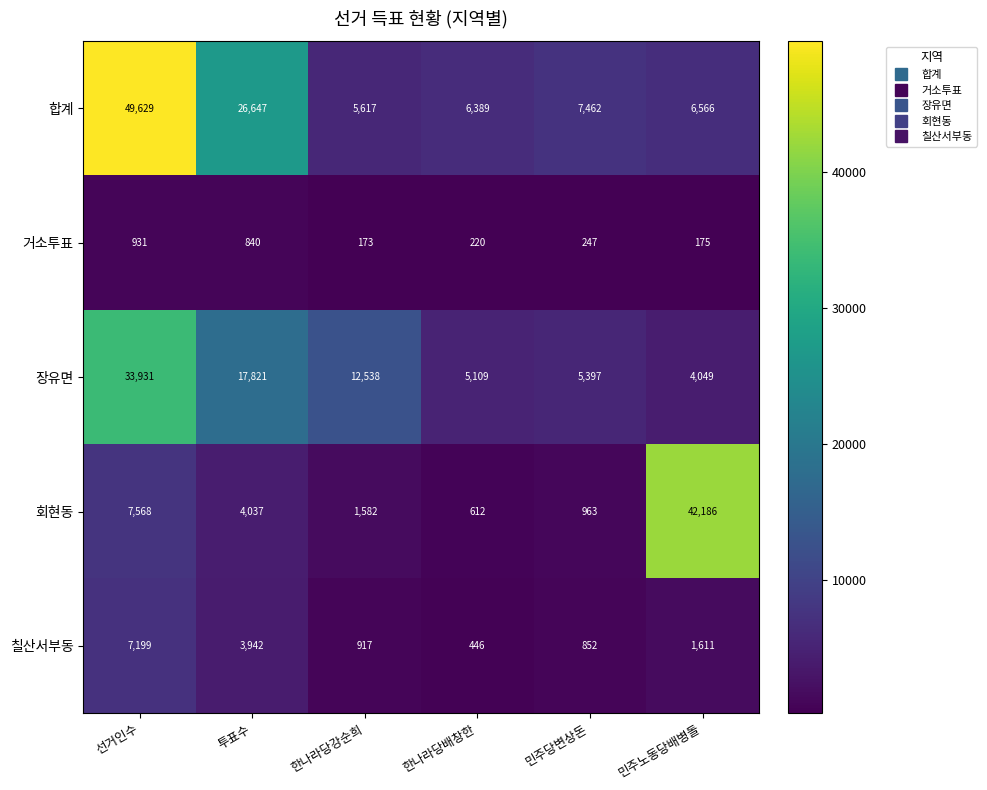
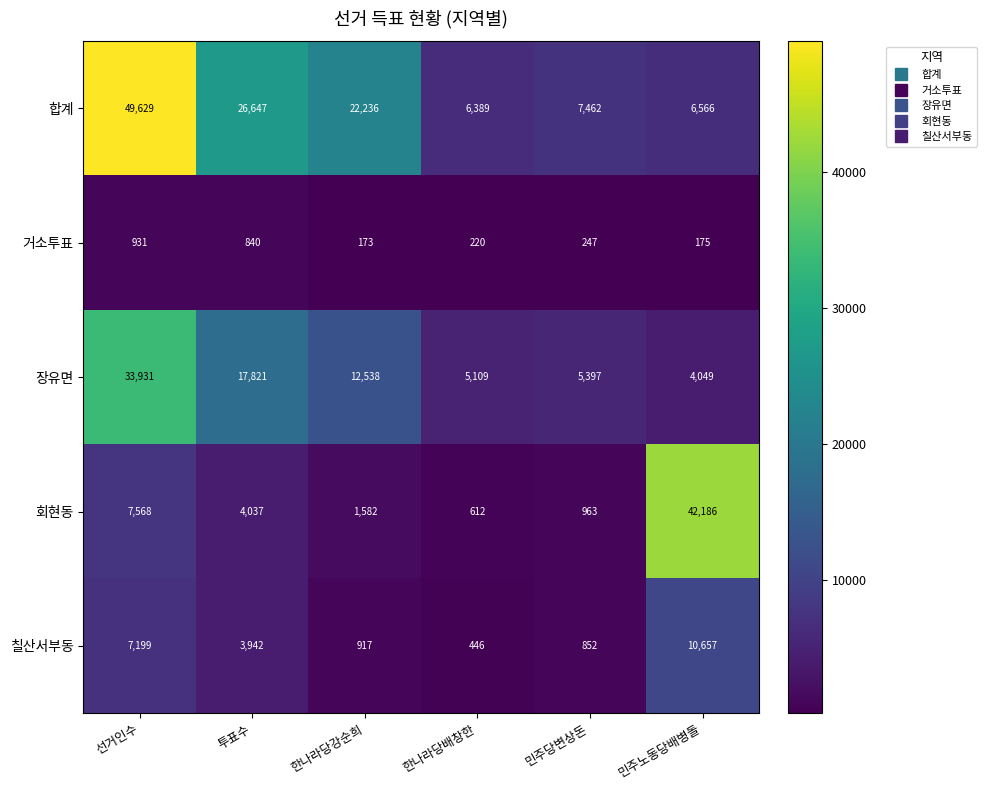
  {
    "합계": {
      "선거인수": "49,629",
      "투표수": "26,647",
-     "한나라당강순희": "5,617",
+     "한나라당강순희": "22,236",
      "한나라당배창한": "6,389",
      "민주당변상돈": "7,462",
      "민주노동당배병돌": "6,566"
    },
    "거소투표": {
      "선거인수": "931",
      "투표수": "840",
      "한나라당강순희": "173",
      "한나라당배창한": "220",
      "민주당변상돈": "247",
      "민주노동당배병돌": "175"
    },
    "장유면": {
      "선거인수": "33,931",
      "투표수": "17,821",
      "한나라당강순희": "12,538",
      "한나라당배창한": "5,109",
      "민주당변상돈": "5,397",
      "민주노동당배병돌": "4,049"
    },
    "회현동": {
      "선거인수": "7,568",
      "투표수": "4,037",
      "한나라당강순희": "1,582",
      "한나라당배창한": "612",
      "민주당변상돈": "963",
      "민주노동당배병돌": "42,186"
    },
    "칠산서부동": {
      "선거인수": "7,199",
      "투표수": "3,942",
      "한나라당강순희": "917",
      "한나라당배창한": "446",
      "민주당변상돈": "852",
-     "민주노동당배병돌": "1,611"
+     "민주노동당배병돌": "10,657"
    }
  }
